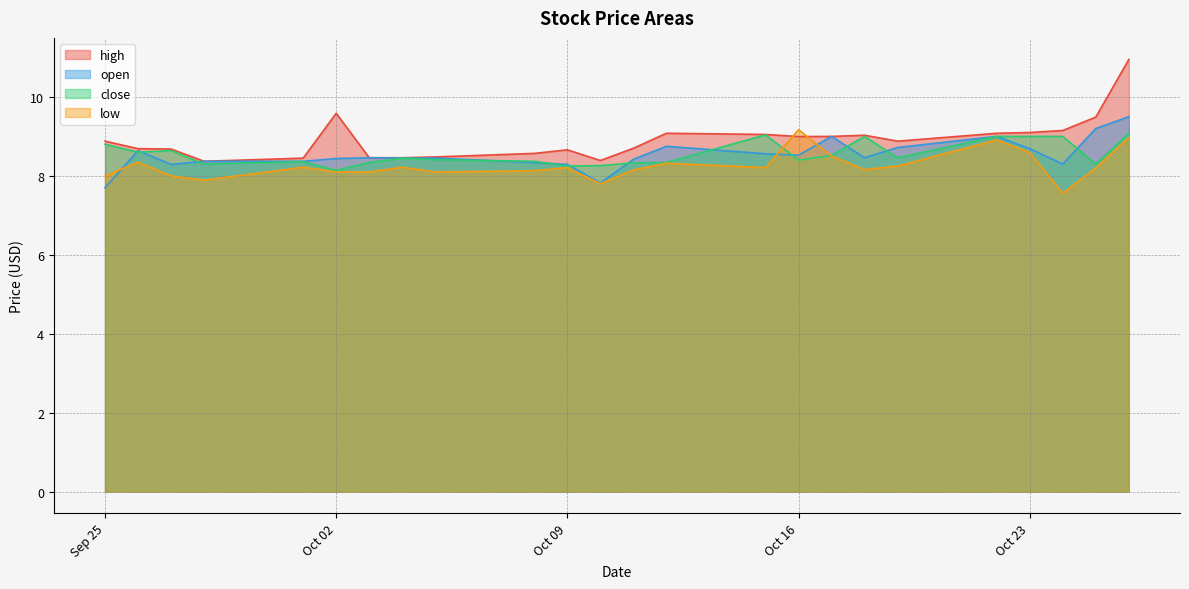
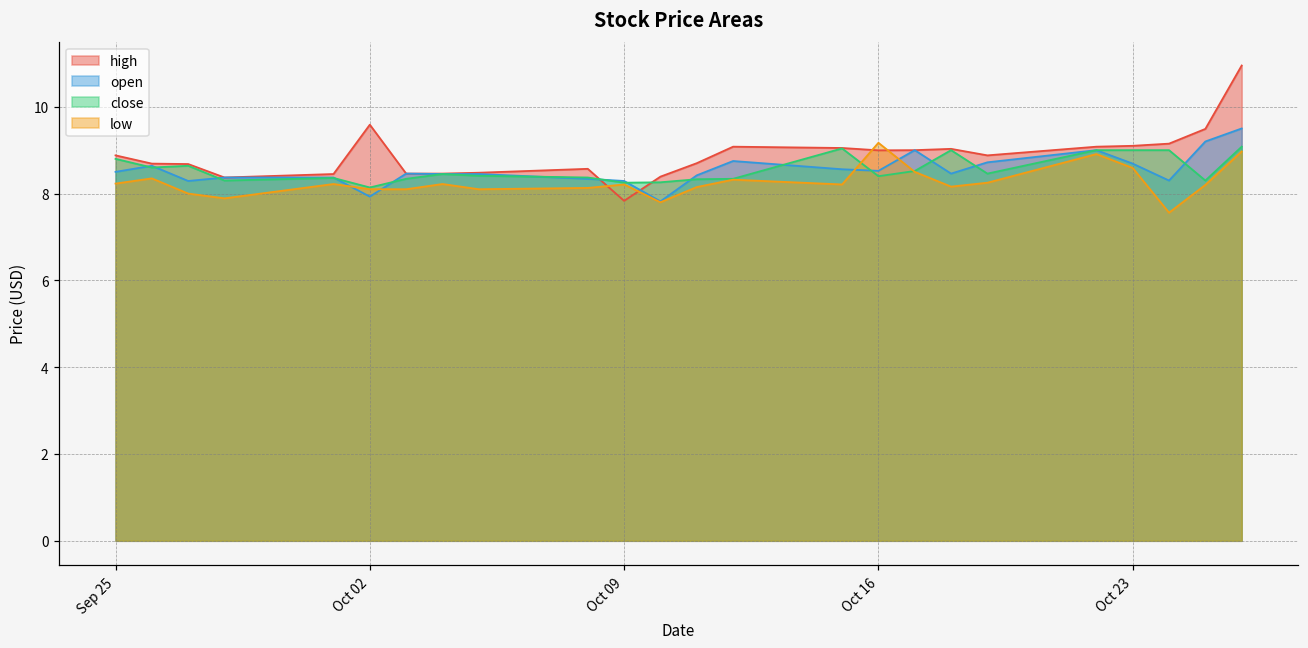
  {
    "high": {
      "Sep 25": 8.9,
      "Oct 02": 9.6,
-     "Oct 09": 8.7,
+     "Oct 09": 7.8,
      "Oct 16": 9.0,
      "Oct 23": 9.1
    },
    "open": {
-     "Sep 25": 7.7,
-     "Oct 02": 8.4,
+     "Sep 25": 8.5,
+     "Oct 02": 7.9,
      "Oct 16": 8.5,
      "Oct 23": 8.7
    },
    "close": {
      "Sep 25": 8.8,
      "Oct 16": 8.4,
      "Oct 23": 9.0
    },
    "low": {
-     "Sep 25": 8.0,
+     "Sep 25": 8.2,
      "Oct 16": 9.2,
      "Oct 23": 8.6
    }
  }
